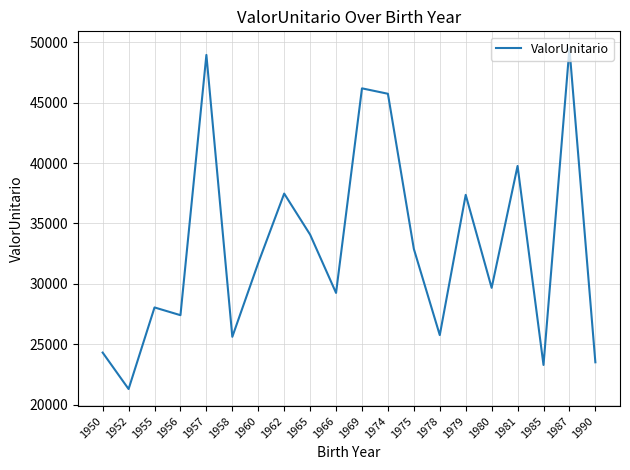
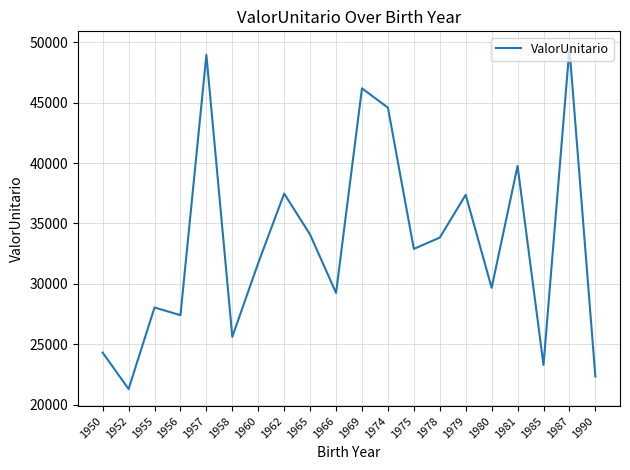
  {
    "1950": 24300,
    "1952": 21300,
    "1955": 28100,
    "1956": 27400,
    "1957": 48900,
    "1958": 25600,
    "1960": 31700,
    "1962": 37500,
    "1965": 34100,
    "1966": 29300,
    "1969": 46200,
-   "1974": 45700,
+   "1974": 44600,
    "1975": 32900,
-   "1978": 25800,
+   "1978": 33800,
    "1979": 37400,
    "1980": 29700,
    "1981": 39800,
    "1985": 23300,
-   "1990": 23500
+   "1990": 22300
  }
